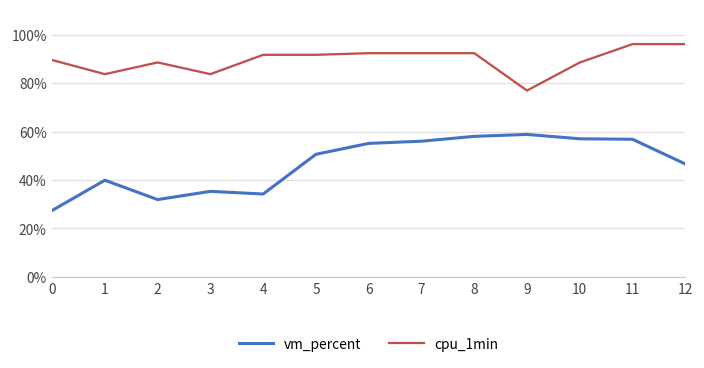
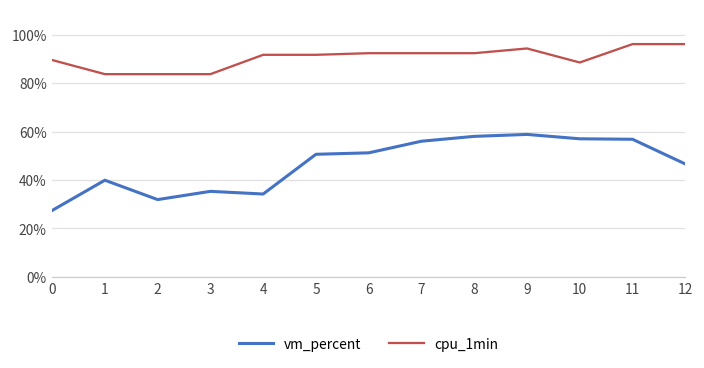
  {
    "vm_percent": {
      "0": "27%",
      "1": "40%",
      "2": "32%",
      "3": "35%",
      "4": "34%",
      "5": "51%",
-     "6": "55%",
+     "6": "51%",
      "7": "56%",
      "8": "58%",
      "9": "59%",
      "10": "57%",
      "11": "57%",
      "12": "47%"
    },
    "cpu_1min": {
      "0": "90%",
      "1": "84%",
-     "2": "89%",
+     "2": "84%",
      "3": "84%",
      "4": "92%",
      "5": "92%",
      "6": "92%",
      "7": "92%",
      "8": "92%",
-     "9": "77%",
+     "9": "94%",
      "10": "88%",
      "11": "96%",
      "12": "96%"
    }
  }
